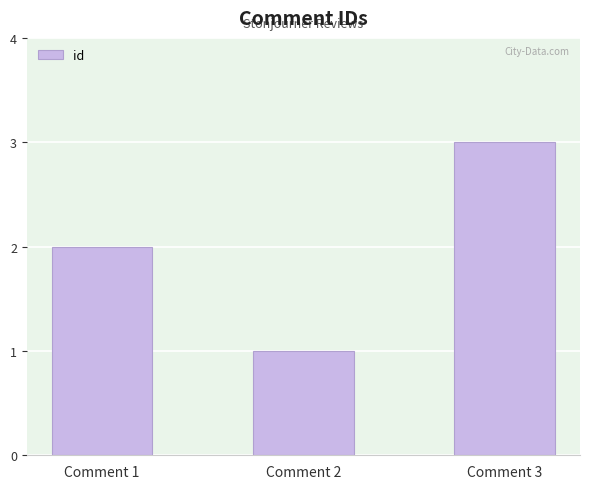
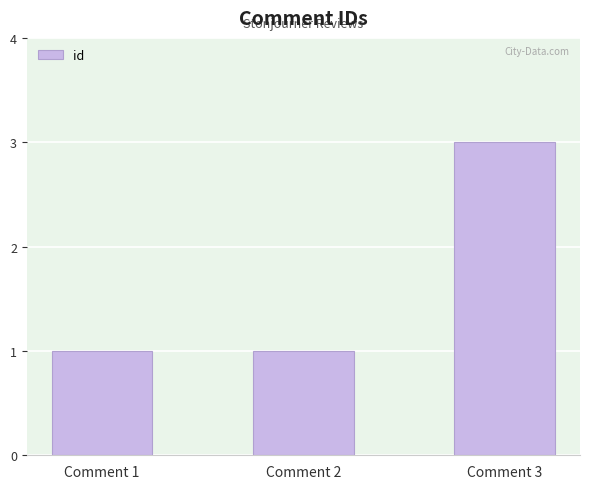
  {
-   "Comment 1": 2,
+   "Comment 1": 1,
    "Comment 2": 1,
    "Comment 3": 3
  }
